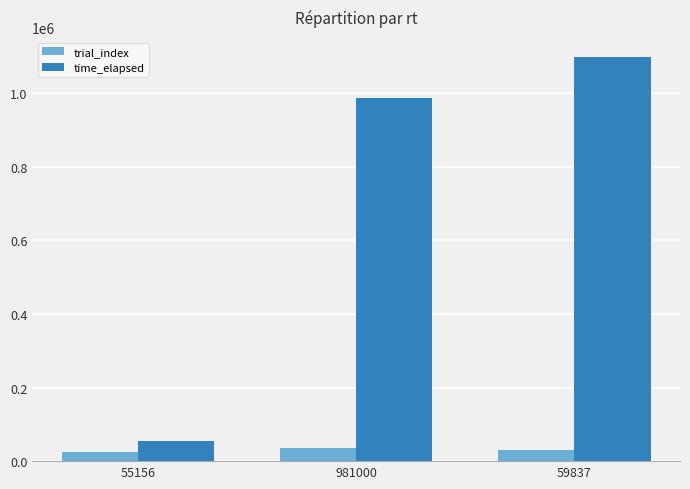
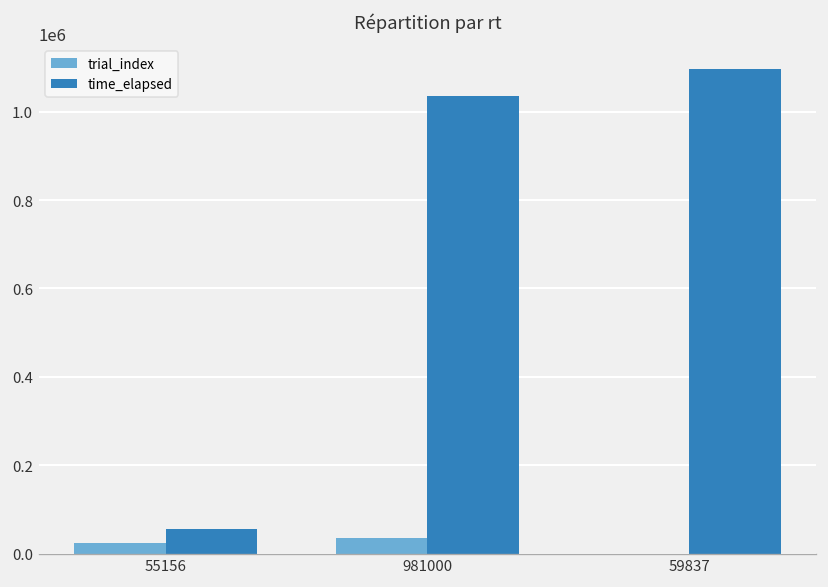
  {
    "trial_index": {
      "55156": 20000,
      "981000": 40000,
-     "59837": 30000
+     "59837": 0
    },
    "time_elapsed": {
      "55156": 60000,
-     "981000": 990000,
+     "981000": 1040000,
      "59837": 1100000
    }
  }
